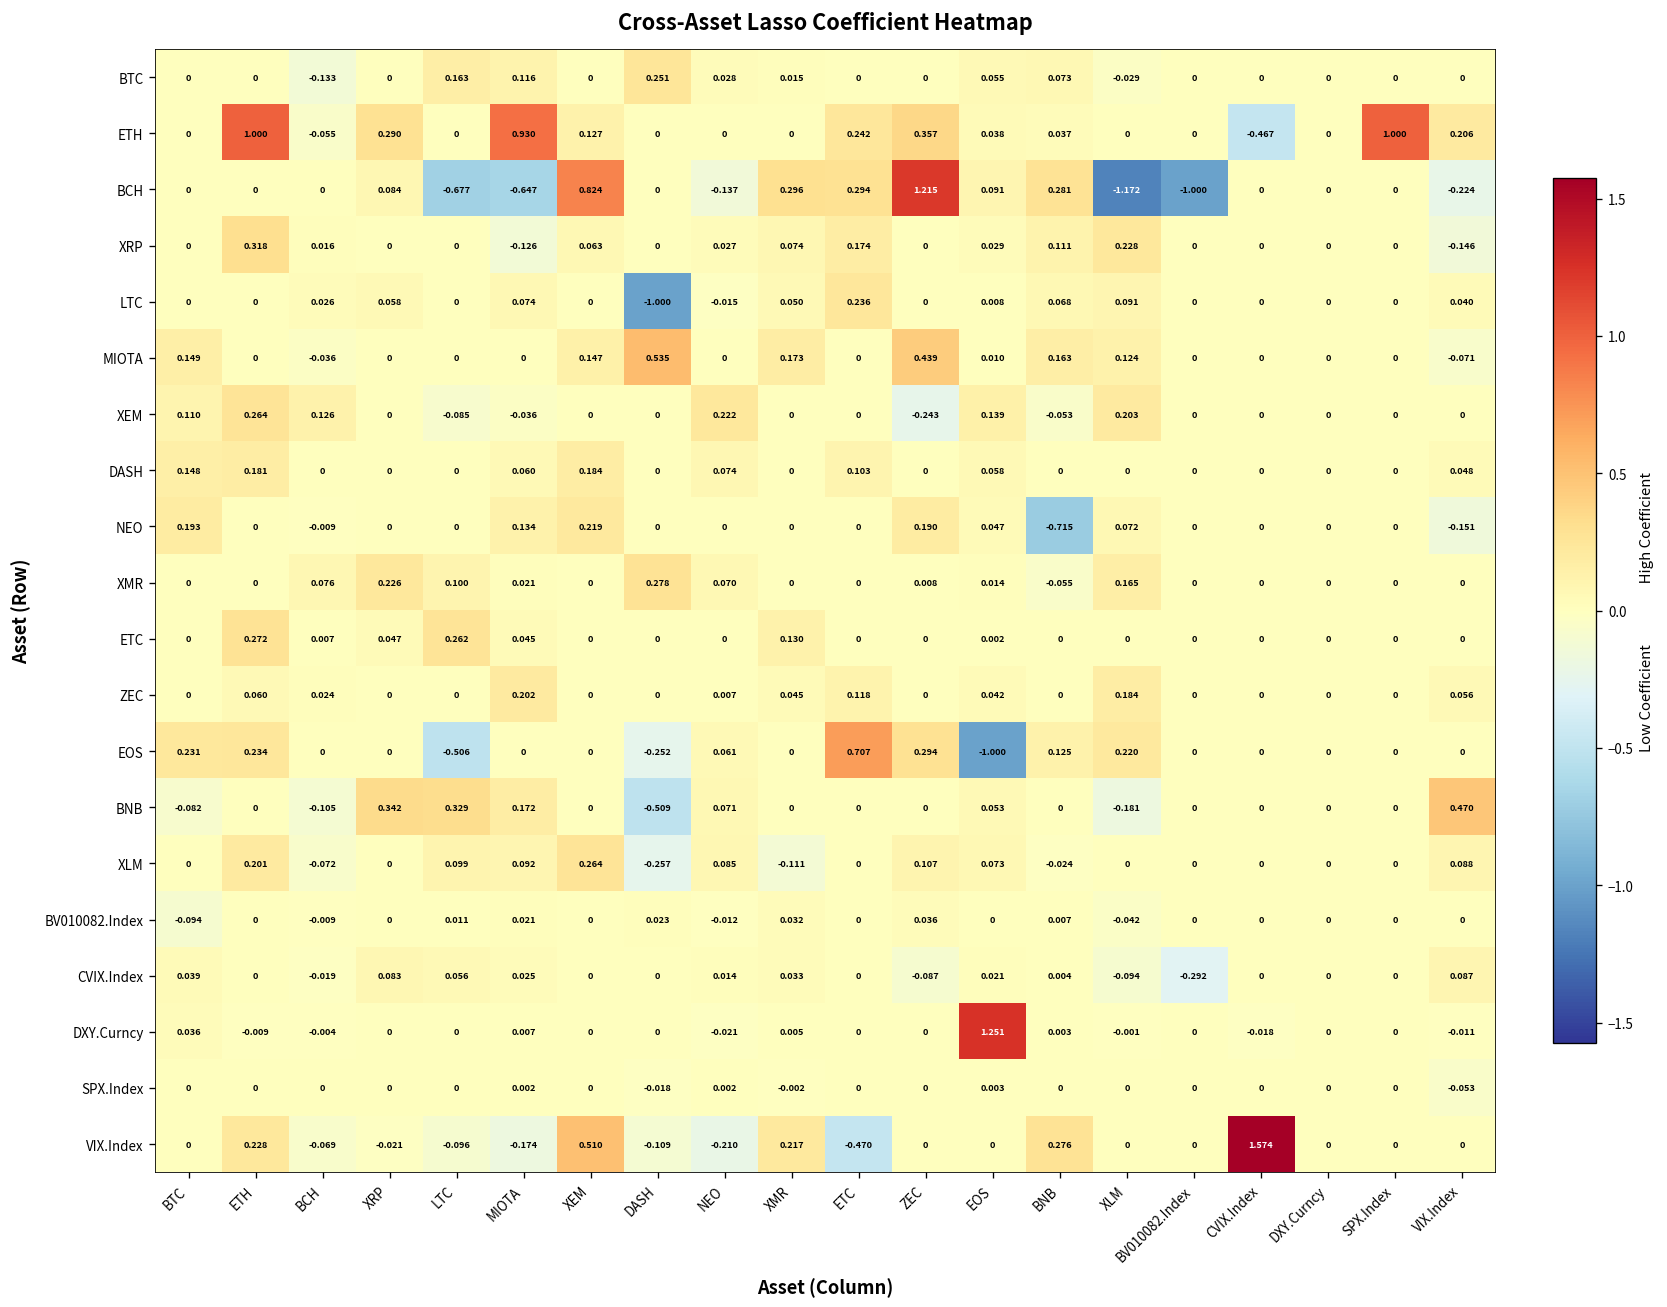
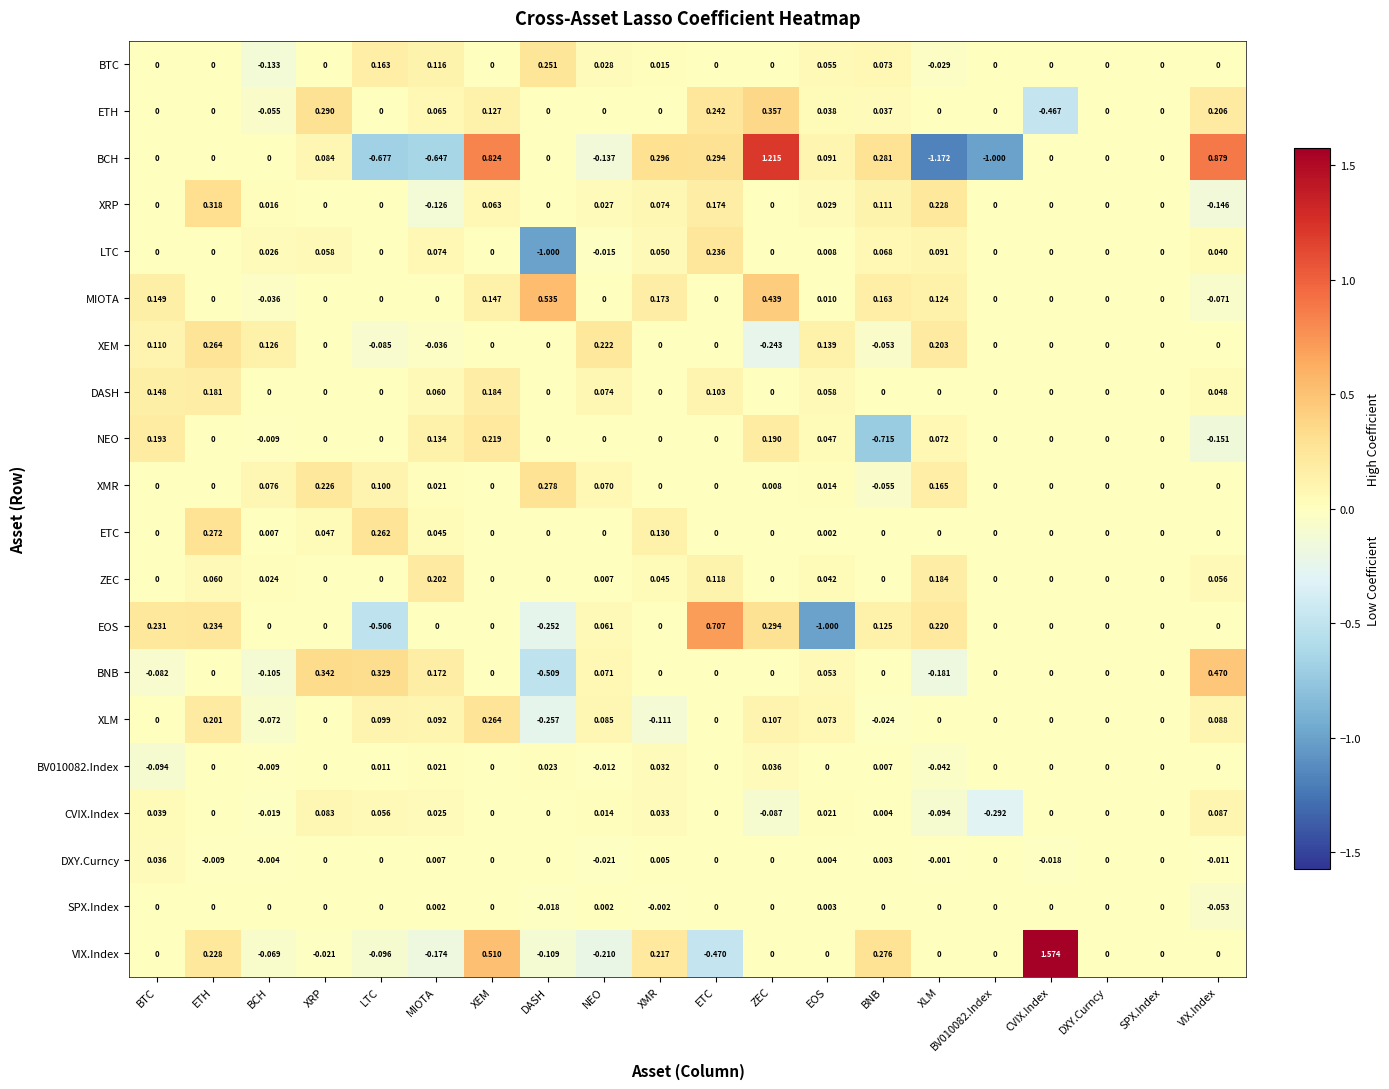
  {
    "ETH": {
      "BTC": 0,
-     "ETH": 1.000,
+     "ETH": 0,
      "BCH": -0.055,
      "XRP": 0.290,
      "LTC": 0,
-     "MIOTA": 0.930,
+     "MIOTA": 0.065,
      "XEM": 0.127,
      "DASH": 0,
      "NEO": 0,
      "XMR": 0,
      "ETC": 0.242,
      "ZEC": 0.357,
      "EOS": 0.038,
      "BNB": 0.037,
      "XLM": 0,
      "BV010082.Index": 0,
      "CVIX.Index": -0.467,
      "DXY.Curncy": 0,
-     "SPX.Index": 1.000,
+     "SPX.Index": 0,
      "VIX.Index": 0.206
    },
    "BCH": {
      "BTC": 0,
      "ETH": 0,
      "BCH": 0,
      "XRP": 0.084,
      "LTC": -0.677,
      "MIOTA": -0.647,
      "XEM": 0.824,
      "DASH": 0,
      "NEO": -0.137,
      "XMR": 0.296,
      "ETC": 0.294,
      "ZEC": 1.215,
      "EOS": 0.091,
      "BNB": 0.281,
      "XLM": -1.172,
      "BV010082.Index": -1.000,
      "CVIX.Index": 0,
      "DXY.Curncy": 0,
      "SPX.Index": 0,
-     "VIX.Index": -0.224
+     "VIX.Index": 0.879
    },
    "DXY.Curncy": {
      "BTC": 0.036,
      "ETH": -0.009,
      "BCH": -0.004,
      "XRP": 0,
      "LTC": 0,
      "MIOTA": 0.007,
      "XEM": 0,
      "DASH": 0,
      "NEO": -0.021,
      "XMR": 0.005,
      "ETC": 0,
      "ZEC": 0,
-     "EOS": 1.251,
+     "EOS": 0.004,
      "BNB": 0.003,
      "XLM": -0.001,
      "BV010082.Index": 0,
      "CVIX.Index": -0.018,
      "DXY.Curncy": 0,
      "SPX.Index": 0,
      "VIX.Index": -0.011
    }
  }
